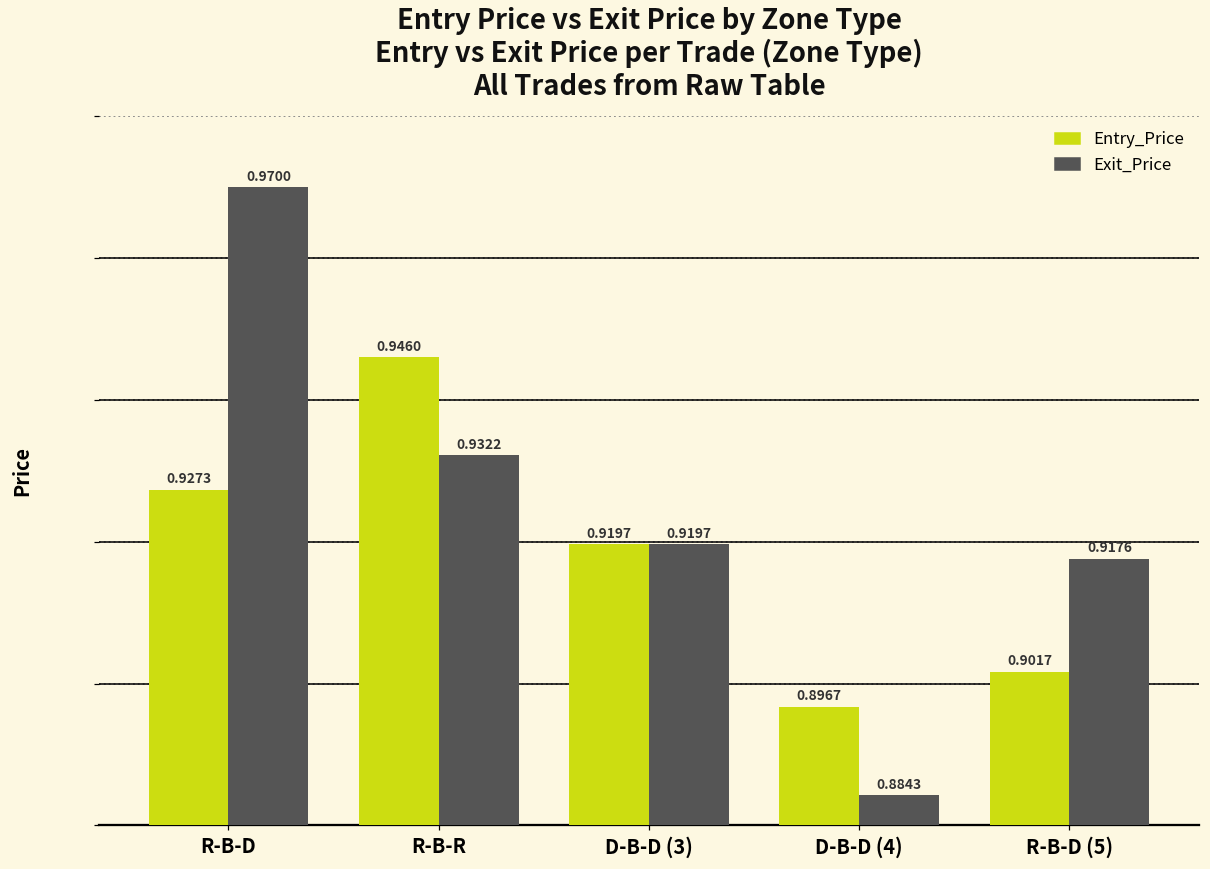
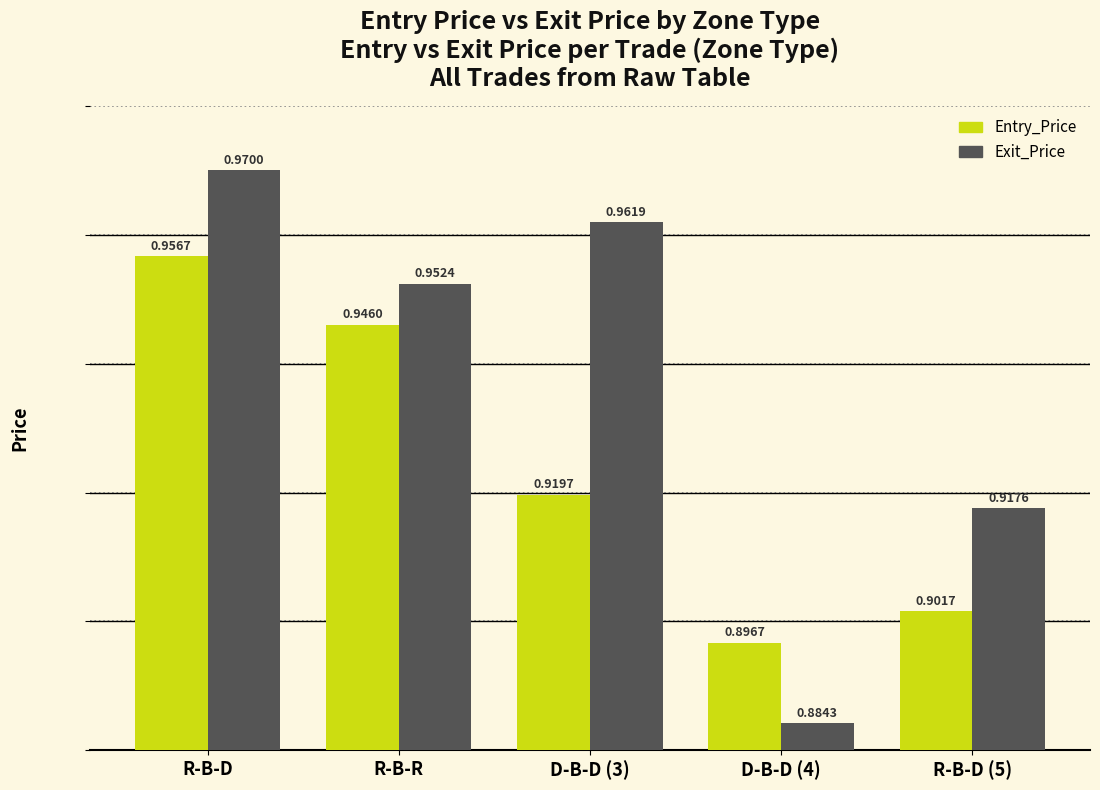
  {
    "Entry_Price": {
-     "R-B-D": 0.9273,
+     "R-B-D": 0.9567,
      "R-B-R": 0.9460,
      "D-B-D (3)": 0.9197,
      "D-B-D (4)": 0.8967,
      "R-B-D (5)": 0.9017
    },
    "Exit_Price": {
      "R-B-D": 0.9700,
-     "R-B-R": 0.9322,
-     "D-B-D (3)": 0.9197,
+     "R-B-R": 0.9524,
+     "D-B-D (3)": 0.9619,
      "D-B-D (4)": 0.8843,
      "R-B-D (5)": 0.9176
    }
  }
